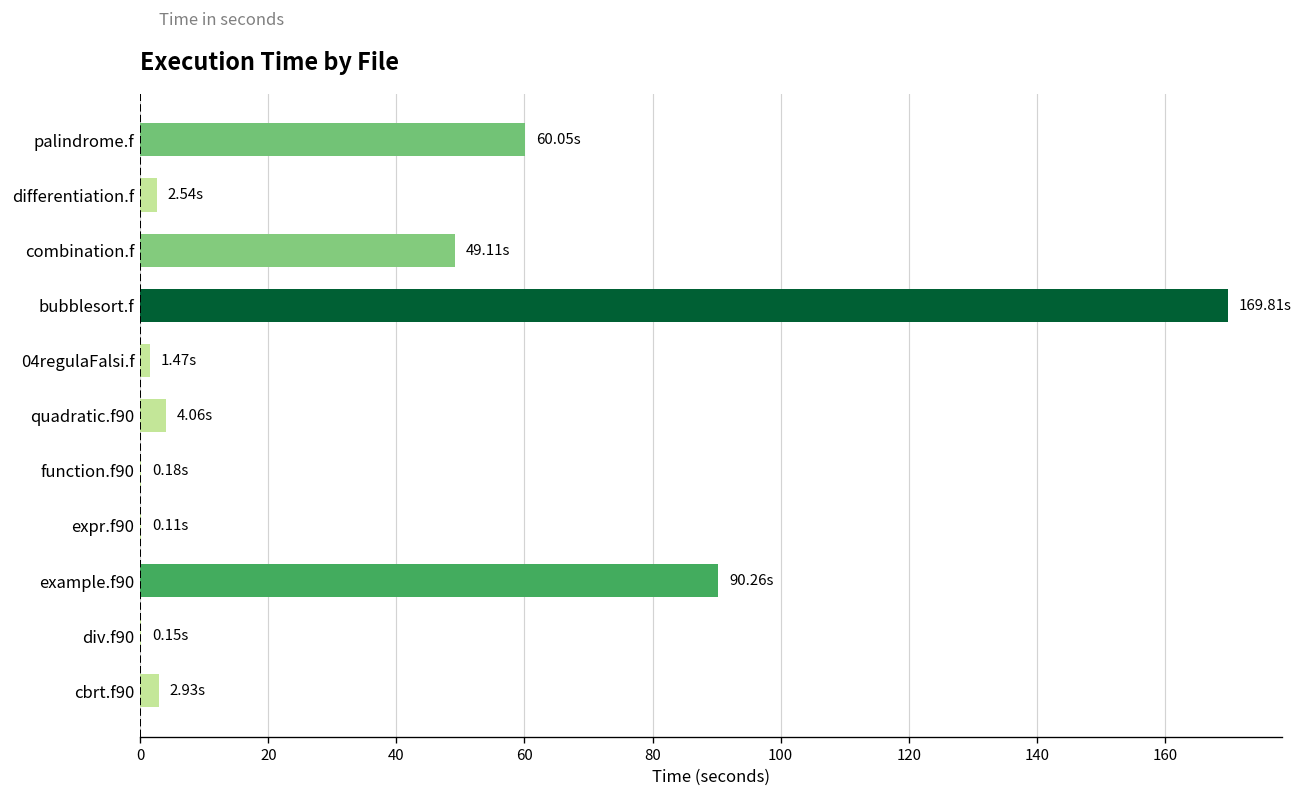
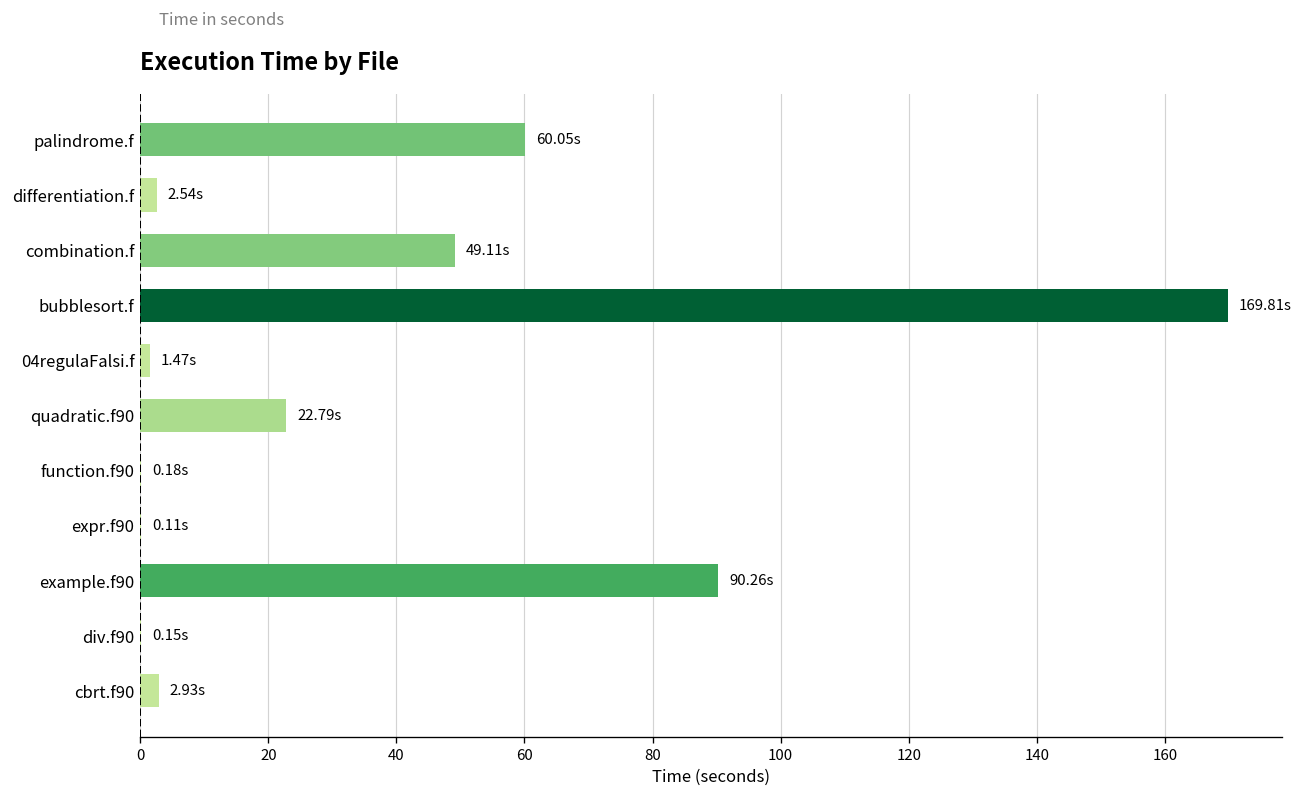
  {
    "palindrome.f": "60.05s",
    "differentiation.f": "2.54s",
    "combination.f": "49.11s",
    "bubblesort.f": "169.81s",
    "04regulaFalsi.f": "1.47s",
-   "quadratic.f90": "4.06s",
+   "quadratic.f90": "22.79s",
    "function.f90": "0.18s",
    "expr.f90": "0.11s",
    "example.f90": "90.26s",
    "div.f90": "0.15s",
    "cbrt.f90": "2.93s"
  }
